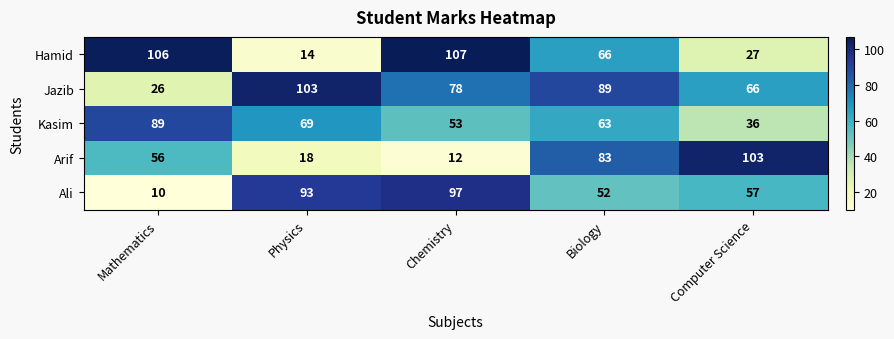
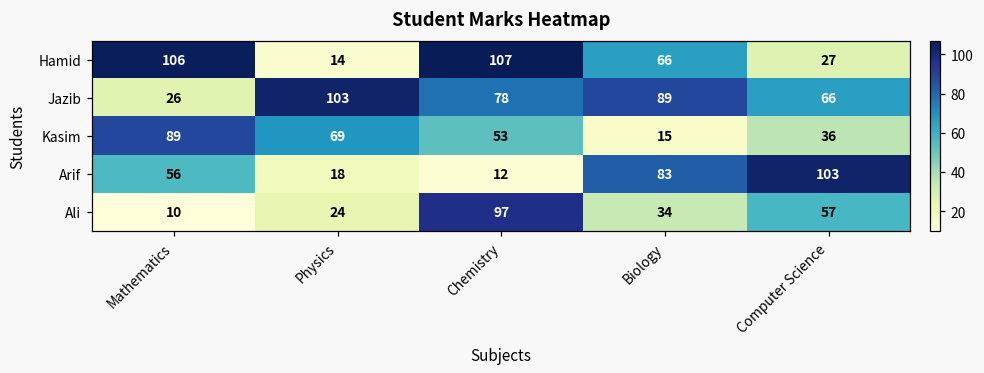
  {
    "Hamid": {
      "Mathematics": 106,
      "Physics": 14,
      "Chemistry": 107,
      "Biology": 66,
      "Computer Science": 27
    },
    "Jazib": {
      "Mathematics": 26,
      "Physics": 103,
      "Chemistry": 78,
      "Biology": 89,
      "Computer Science": 66
    },
    "Kasim": {
      "Mathematics": 89,
      "Physics": 69,
      "Chemistry": 53,
-     "Biology": 63,
+     "Biology": 15,
      "Computer Science": 36
    },
    "Arif": {
      "Mathematics": 56,
      "Physics": 18,
      "Chemistry": 12,
      "Biology": 83,
      "Computer Science": 103
    },
    "Ali": {
      "Mathematics": 10,
-     "Physics": 93,
+     "Physics": 24,
      "Chemistry": 97,
-     "Biology": 52,
+     "Biology": 34,
      "Computer Science": 57
    }
  }
